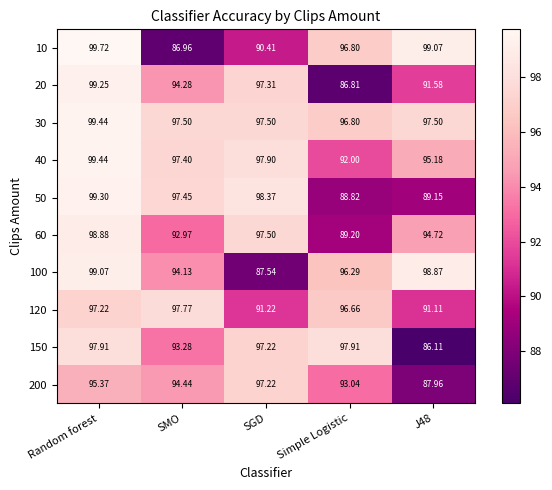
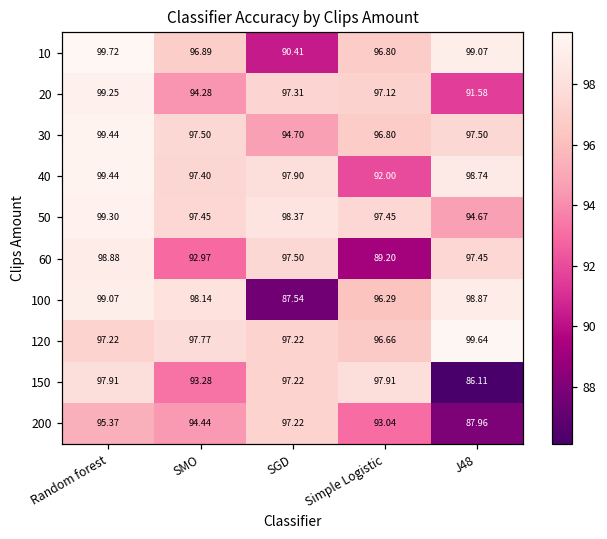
  {
    "10": {
      "Random forest": 99.72,
-     "SMO": 86.96,
+     "SMO": 96.89,
      "SGD": 90.41,
      "Simple Logistic": 96.80,
      "J48": 99.07
    },
    "20": {
      "Random forest": 99.25,
      "SMO": 94.28,
      "SGD": 97.31,
-     "Simple Logistic": 86.81,
+     "Simple Logistic": 97.12,
      "J48": 91.58
    },
    "30": {
      "Random forest": 99.44,
      "SMO": 97.50,
-     "SGD": 97.50,
+     "SGD": 94.70,
      "Simple Logistic": 96.80,
      "J48": 97.50
    },
    "40": {
      "Random forest": 99.44,
      "SMO": 97.40,
      "SGD": 97.90,
      "Simple Logistic": 92.00,
-     "J48": 95.18
+     "J48": 98.74
    },
    "50": {
      "Random forest": 99.30,
      "SMO": 97.45,
      "SGD": 98.37,
-     "Simple Logistic": 88.82,
-     "J48": 89.15
+     "Simple Logistic": 97.45,
+     "J48": 94.67
    },
    "60": {
      "Random forest": 98.88,
      "SMO": 92.97,
      "SGD": 97.50,
      "Simple Logistic": 89.20,
-     "J48": 94.72
+     "J48": 97.45
    },
    "100": {
      "Random forest": 99.07,
-     "SMO": 94.13,
+     "SMO": 98.14,
      "SGD": 87.54,
      "Simple Logistic": 96.29,
      "J48": 98.87
    },
    "120": {
      "Random forest": 97.22,
      "SMO": 97.77,
-     "SGD": 91.22,
+     "SGD": 97.22,
      "Simple Logistic": 96.66,
-     "J48": 91.11
+     "J48": 99.64
    },
    "150": {
      "Random forest": 97.91,
      "SMO": 93.28,
      "SGD": 97.22,
      "Simple Logistic": 97.91,
      "J48": 86.11
    },
    "200": {
      "Random forest": 95.37,
      "SMO": 94.44,
      "SGD": 97.22,
      "Simple Logistic": 93.04,
      "J48": 87.96
    }
  }
